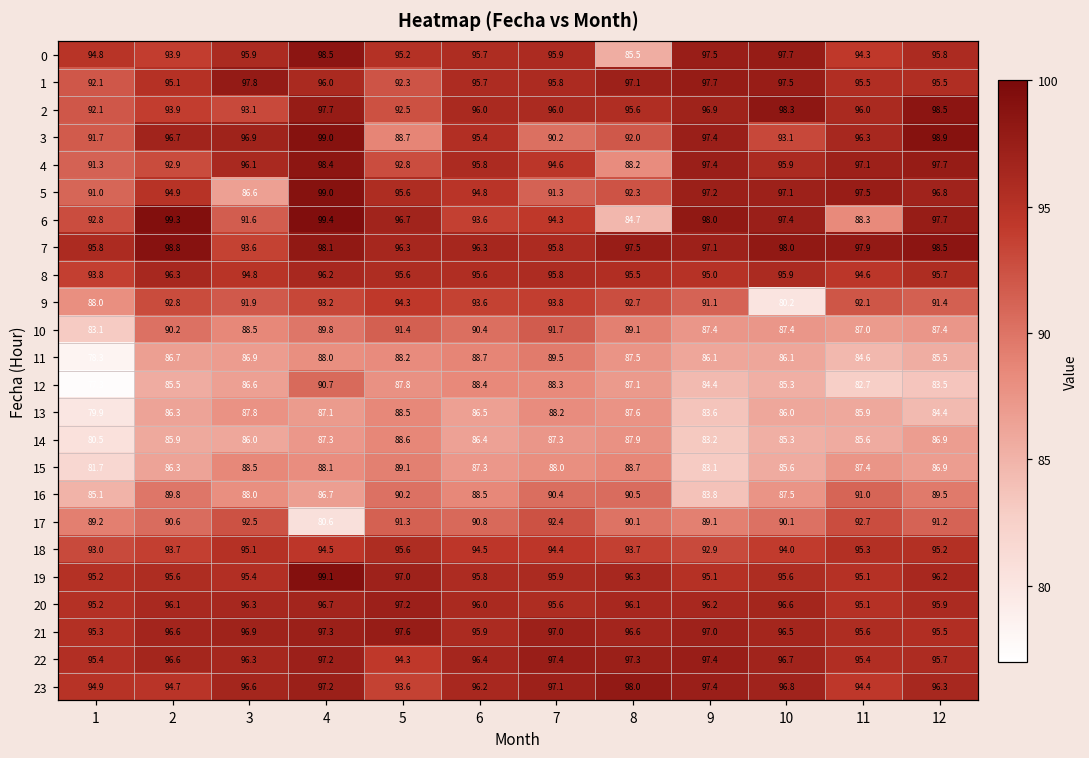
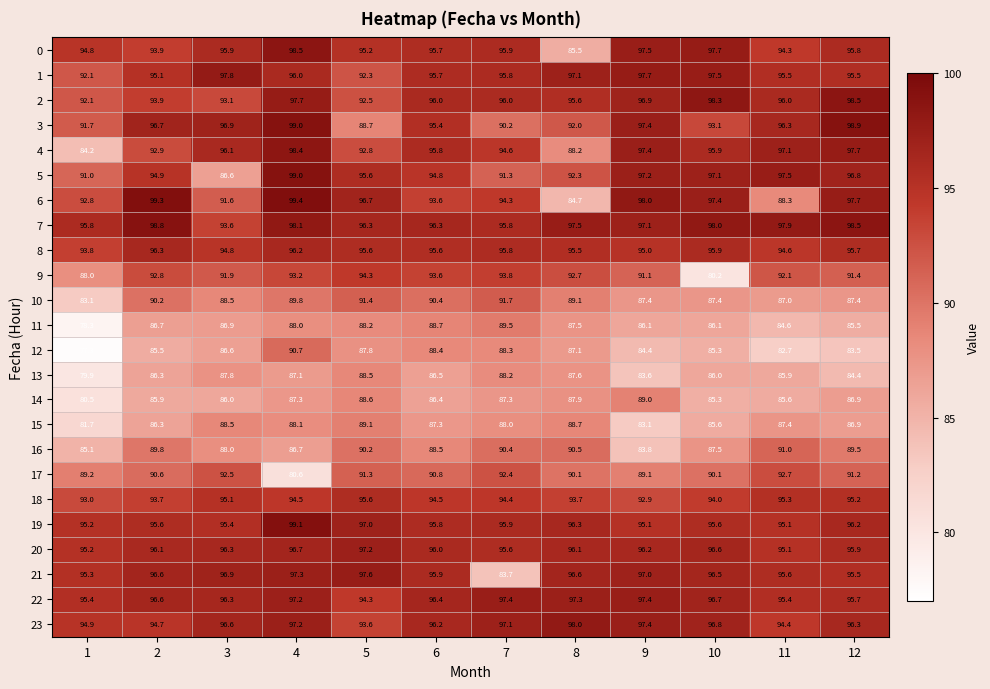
  {
    "4": {
-     "1": 91.3,
+     "1": 84.2,
      "2": 92.9,
      "3": 96.1,
      "4": 98.4,
      "5": 92.8,
      "6": 95.8,
      "7": 94.6,
      "8": 88.2,
      "9": 97.4,
      "10": 95.9,
      "11": 97.1,
      "12": 97.7
    },
    "14": {
      "2": 85.9,
      "3": 86.0,
      "4": 87.3,
      "5": 88.6,
      "6": 86.4,
      "7": 87.3,
      "8": 87.9,
-     "9": 83.2,
+     "9": 89.0,
      "10": 85.3,
      "11": 85.6,
      "12": 86.9
    },
    "21": {
      "1": 95.3,
      "2": 96.6,
      "3": 96.9,
      "4": 97.3,
      "5": 97.6,
      "6": 95.9,
-     "7": 97.0,
+     "7": 83.7,
      "8": 96.6,
      "9": 97.0,
      "10": 96.5,
      "11": 95.6,
      "12": 95.5
    }
  }
